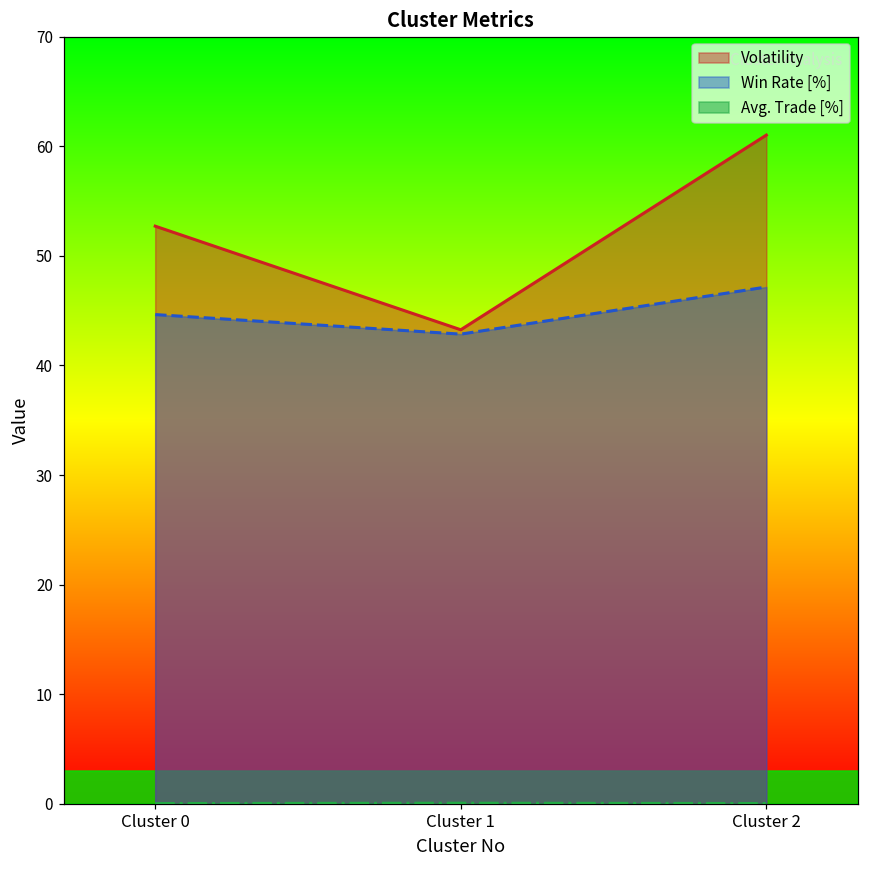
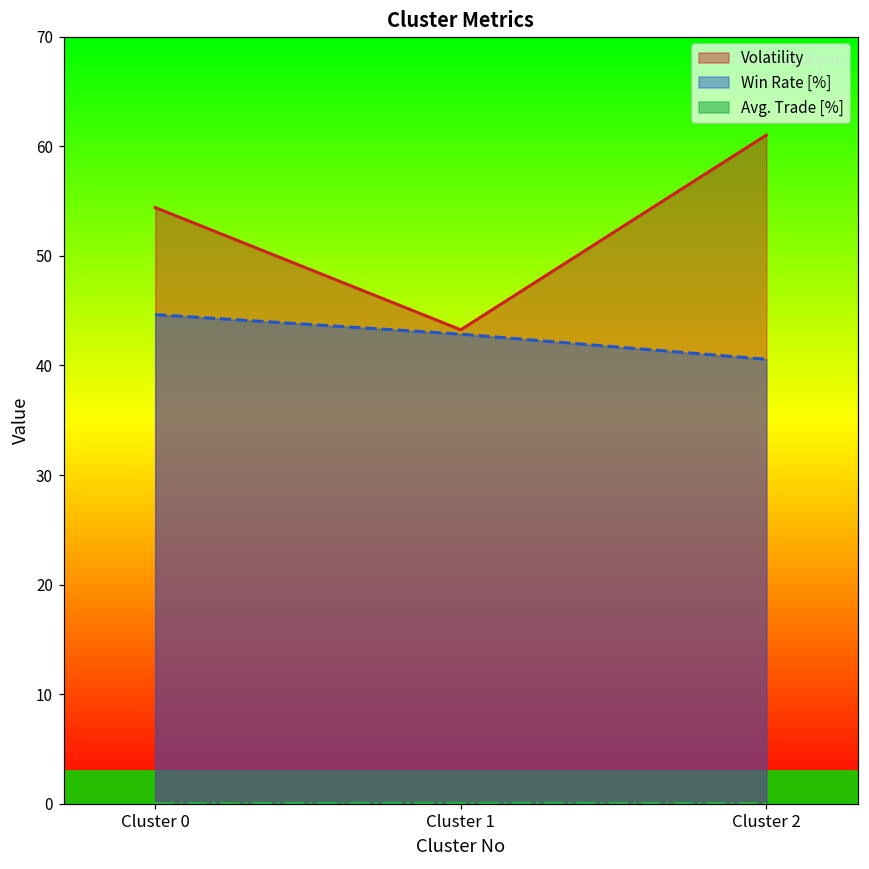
  {
    "Volatility": {
-     "Cluster 0": 53,
+     "Cluster 0": 54,
      "Cluster 1": 43,
      "Cluster 2": 61
    },
    "Win Rate [%]": {
      "Cluster 0": 45,
      "Cluster 1": 43,
-     "Cluster 2": 47
+     "Cluster 2": 41
    }
  }
